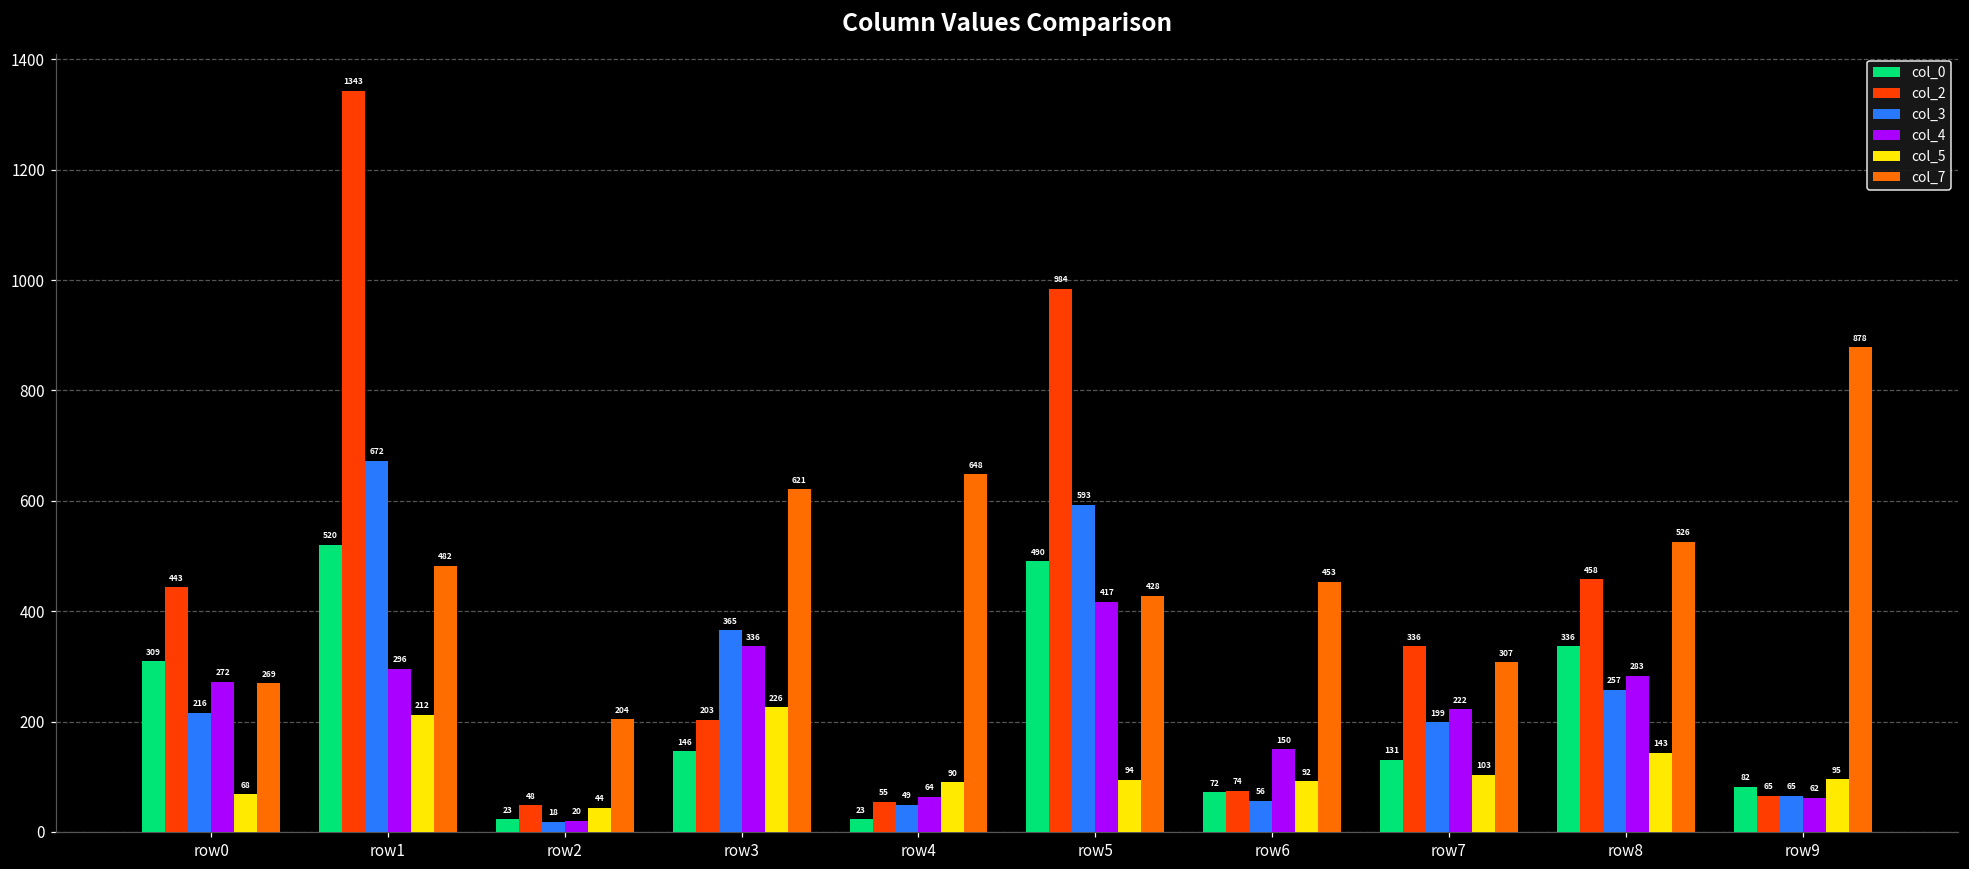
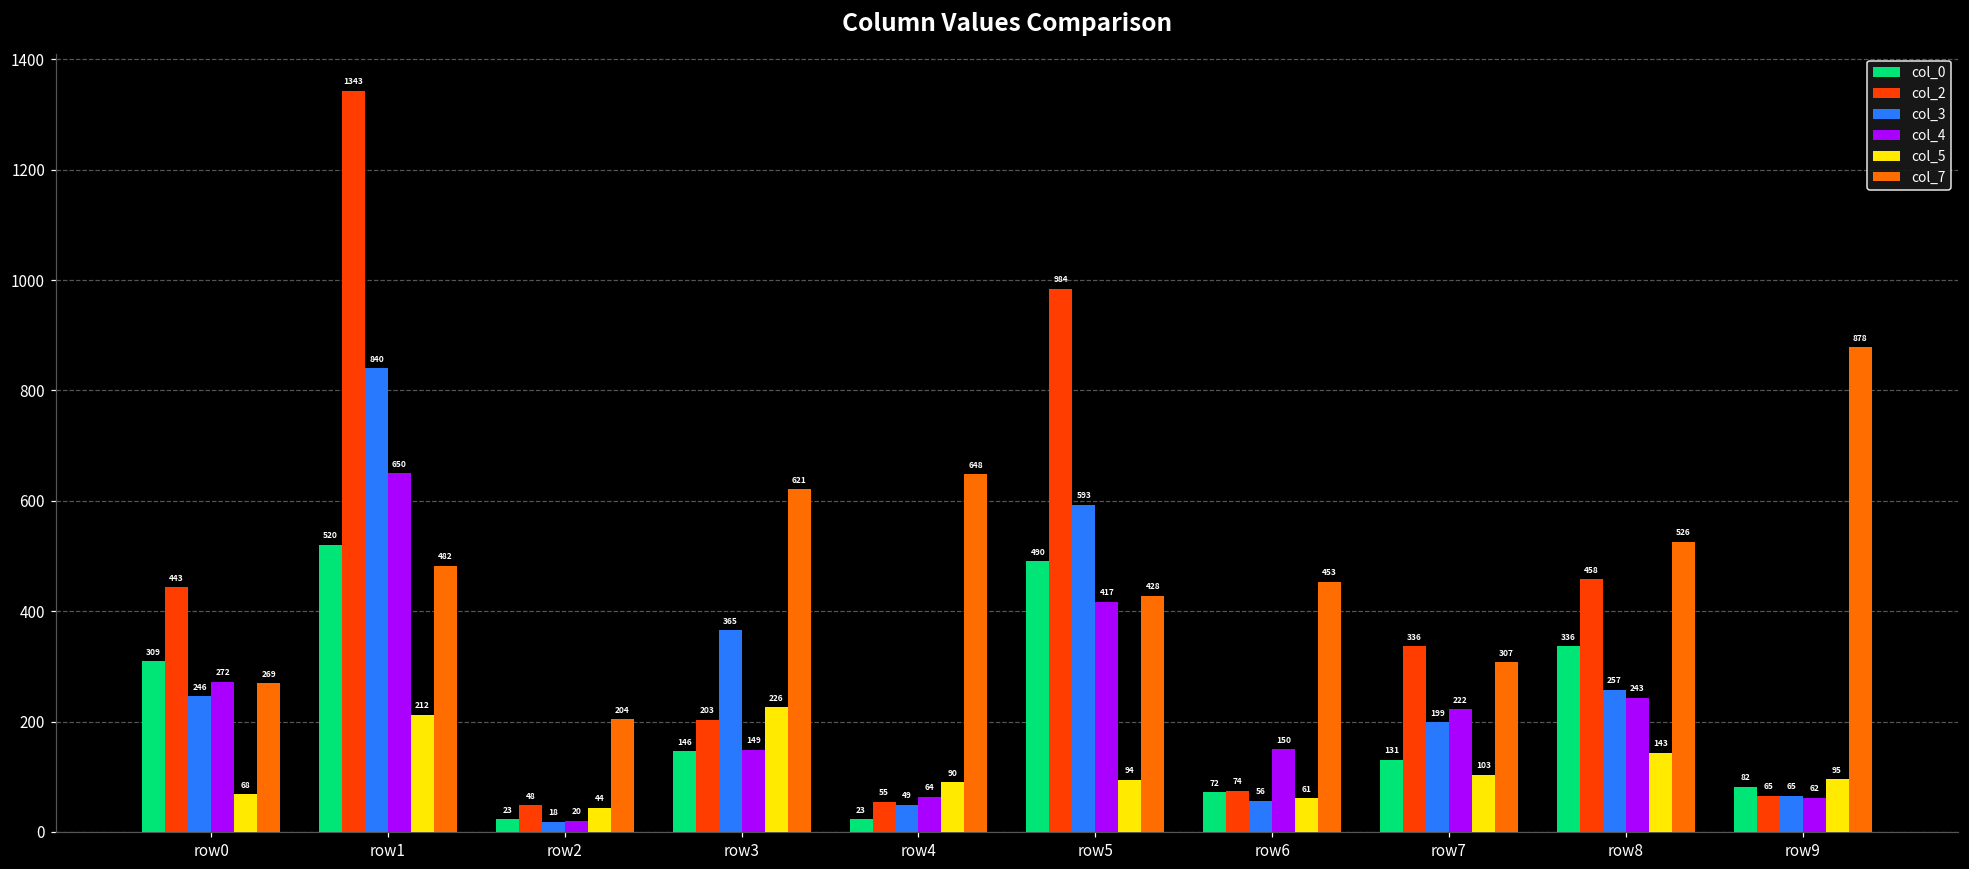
  {
    "col_0": {
      "row0": 309,
      "row1": 520,
      "row2": 23,
      "row3": 146,
      "row4": 23,
      "row5": 490,
      "row6": 72,
      "row7": 131,
      "row8": 336,
      "row9": 82
    },
    "col_3": {
-     "row0": 216,
-     "row1": 672,
+     "row0": 246,
+     "row1": 840,
      "row2": 18,
      "row3": 365,
      "row4": 49,
      "row5": 593,
      "row6": 56,
      "row7": 199,
      "row8": 257,
      "row9": 65
    },
    "col_4": {
      "row0": 272,
-     "row1": 296,
+     "row1": 650,
      "row2": 20,
-     "row3": 336,
+     "row3": 149,
      "row4": 64,
      "row5": 417,
      "row6": 150,
      "row7": 222,
-     "row8": 283,
+     "row8": 243,
      "row9": 62
    },
    "col_5": {
      "row0": 68,
      "row1": 212,
      "row2": 44,
      "row3": 226,
      "row4": 90,
      "row5": 94,
-     "row6": 92,
+     "row6": 61,
      "row7": 103,
      "row8": 143,
      "row9": 95
    }
  }
